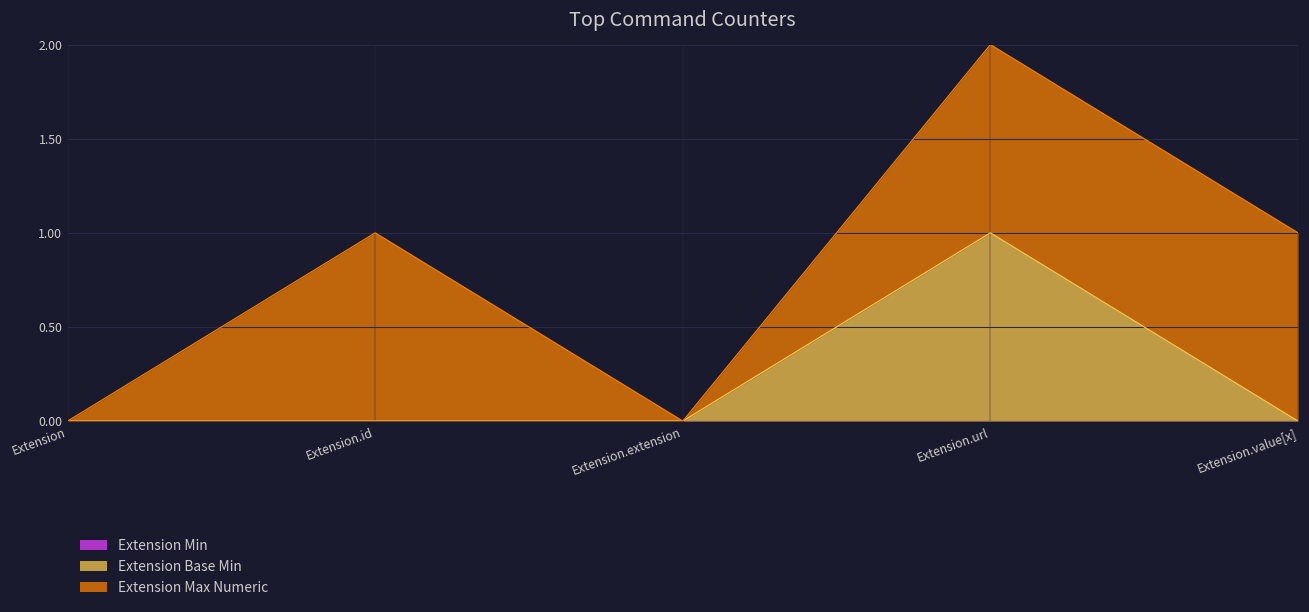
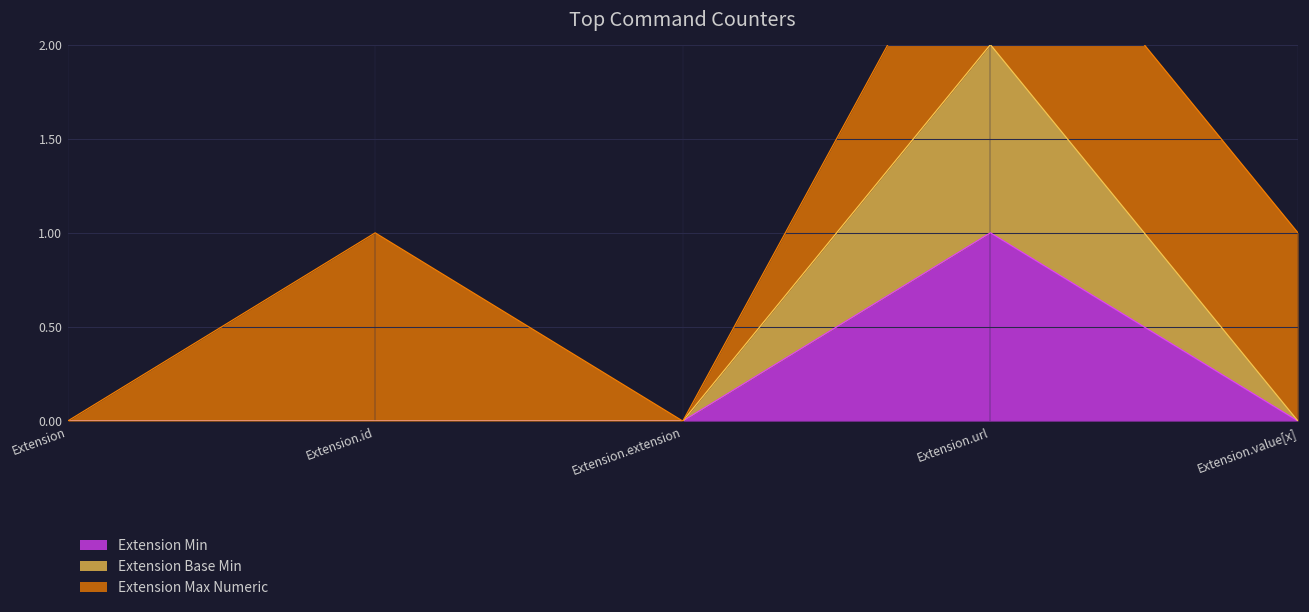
  {
    "Extension Min": {
-     "Extension.url": 0
+     "Extension.url": 1
    },
    "Extension Base Min": {
      "Extension.url": 1
    },
    "Extension Max Numeric": {
      "Extension.id": 1,
      "Extension.value[x]": 1
    }
  }
